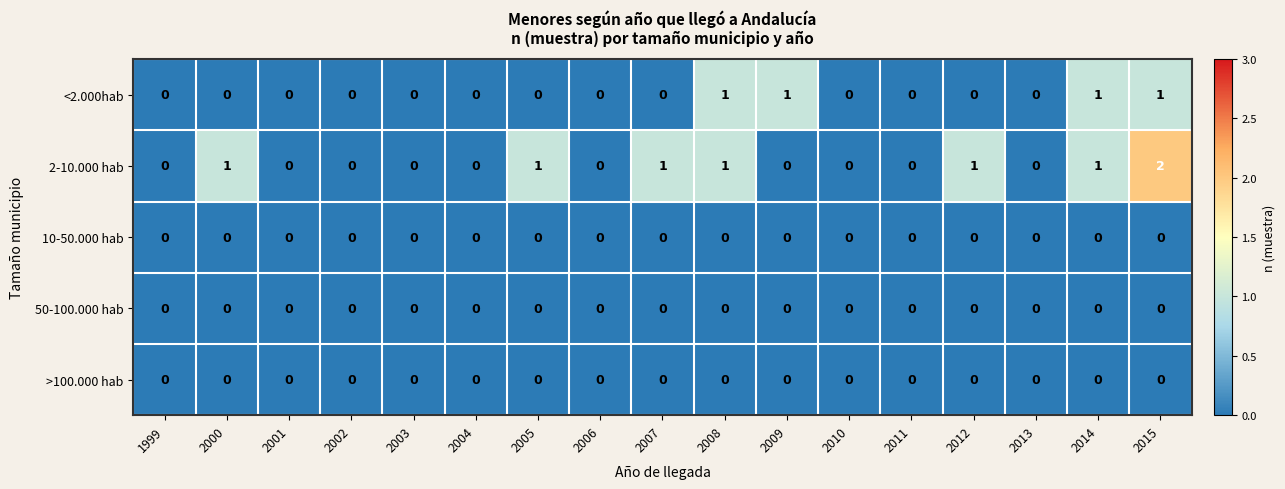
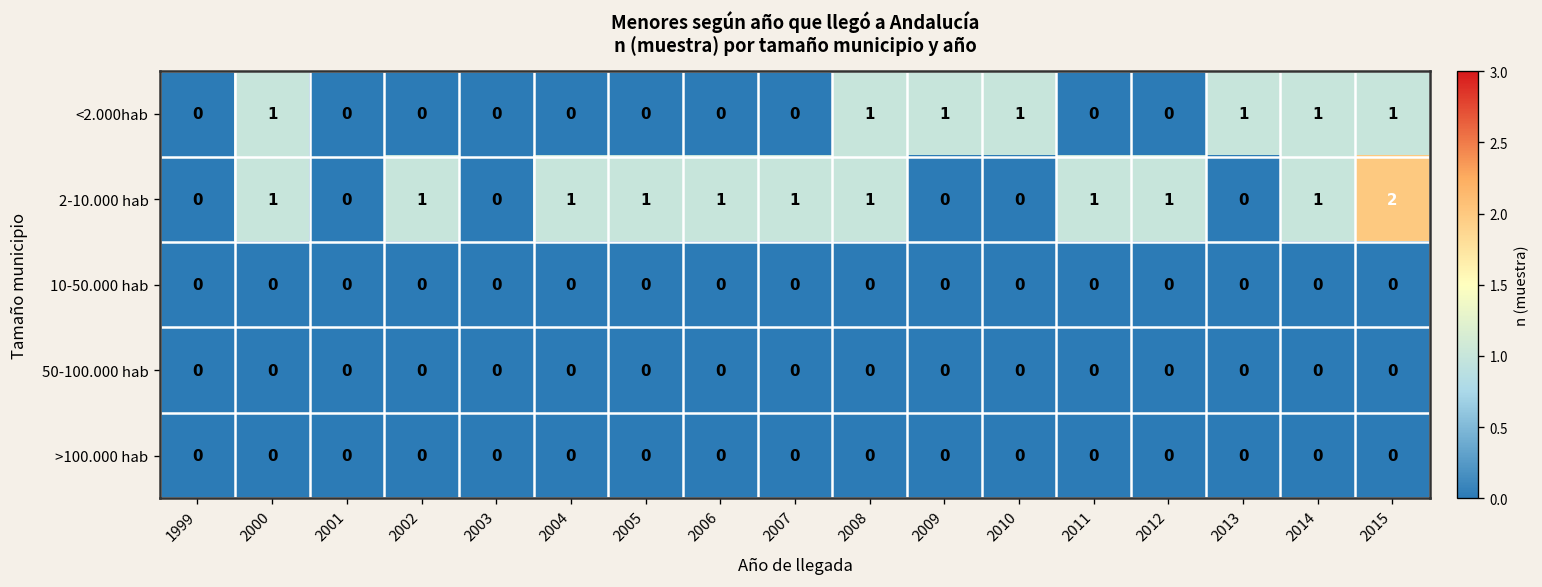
  {
    "<2.000hab": {
      "1999": 0,
-     "2000": 0,
+     "2000": 1,
      "2001": 0,
      "2002": 0,
      "2003": 0,
      "2004": 0,
      "2005": 0,
      "2006": 0,
      "2007": 0,
      "2008": 1,
      "2009": 1,
-     "2010": 0,
+     "2010": 1,
      "2011": 0,
      "2012": 0,
-     "2013": 0,
+     "2013": 1,
      "2014": 1,
      "2015": 1
    },
    "2-10.000 hab": {
      "1999": 0,
      "2000": 1,
      "2001": 0,
-     "2002": 0,
+     "2002": 1,
      "2003": 0,
-     "2004": 0,
+     "2004": 1,
      "2005": 1,
-     "2006": 0,
+     "2006": 1,
      "2007": 1,
      "2008": 1,
      "2009": 0,
      "2010": 0,
-     "2011": 0,
+     "2011": 1,
      "2012": 1,
      "2013": 0,
      "2014": 1,
      "2015": 2
    },
    "10-50.000 hab": {
      "1999": 0,
      "2000": 0,
      "2001": 0,
      "2002": 0,
      "2003": 0,
      "2004": 0,
      "2005": 0,
      "2006": 0,
      "2007": 0,
      "2008": 0,
      "2009": 0,
      "2010": 0,
      "2011": 0,
      "2012": 0,
      "2013": 0,
      "2014": 0,
      "2015": 0
    },
    "50-100.000 hab": {
      "1999": 0,
      "2000": 0,
      "2001": 0,
      "2002": 0,
      "2003": 0,
      "2004": 0,
      "2005": 0,
      "2006": 0,
      "2007": 0,
      "2008": 0,
      "2009": 0,
      "2010": 0,
      "2011": 0,
      "2012": 0,
      "2013": 0,
      "2014": 0,
      "2015": 0
    },
    ">100.000 hab": {
      "1999": 0,
      "2000": 0,
      "2001": 0,
      "2002": 0,
      "2003": 0,
      "2004": 0,
      "2005": 0,
      "2006": 0,
      "2007": 0,
      "2008": 0,
      "2009": 0,
      "2010": 0,
      "2011": 0,
      "2012": 0,
      "2013": 0,
      "2014": 0,
      "2015": 0
    }
  }
